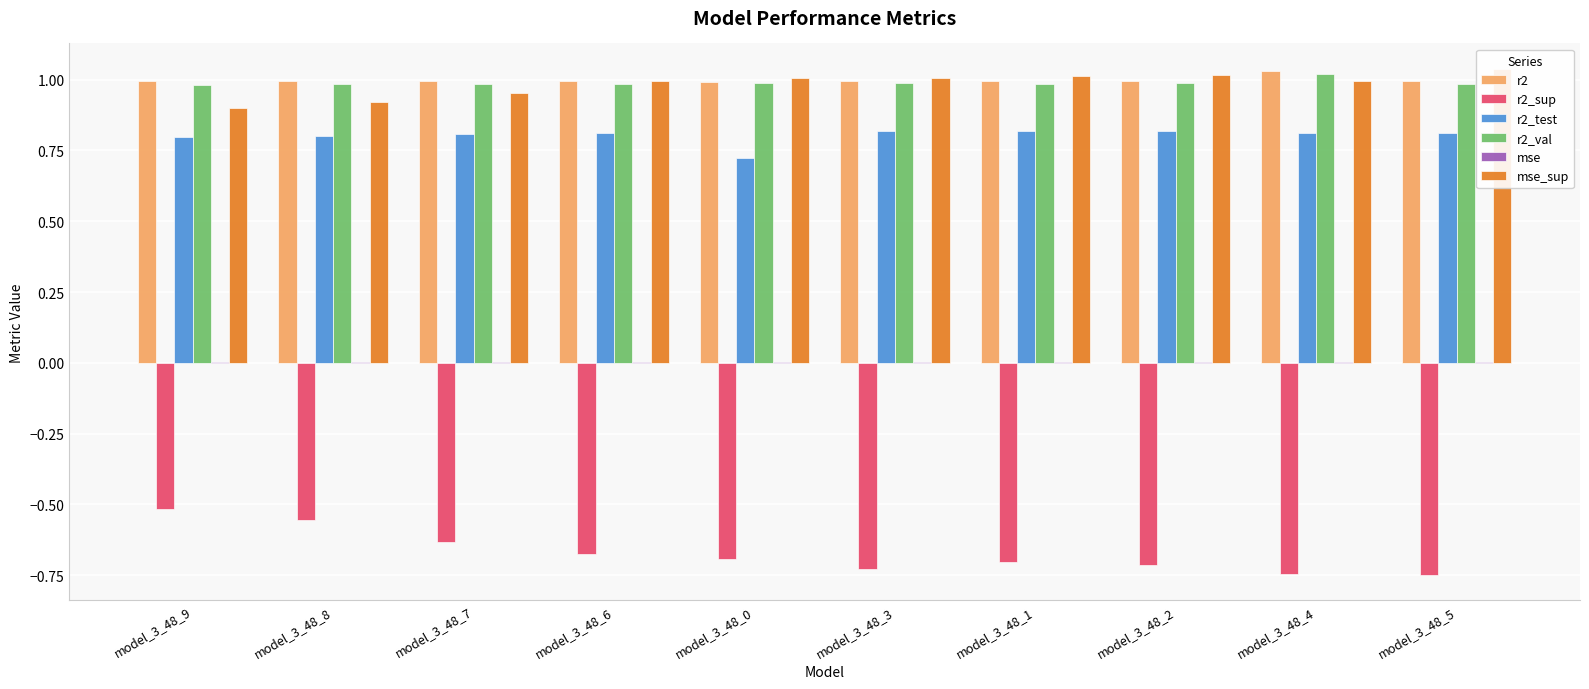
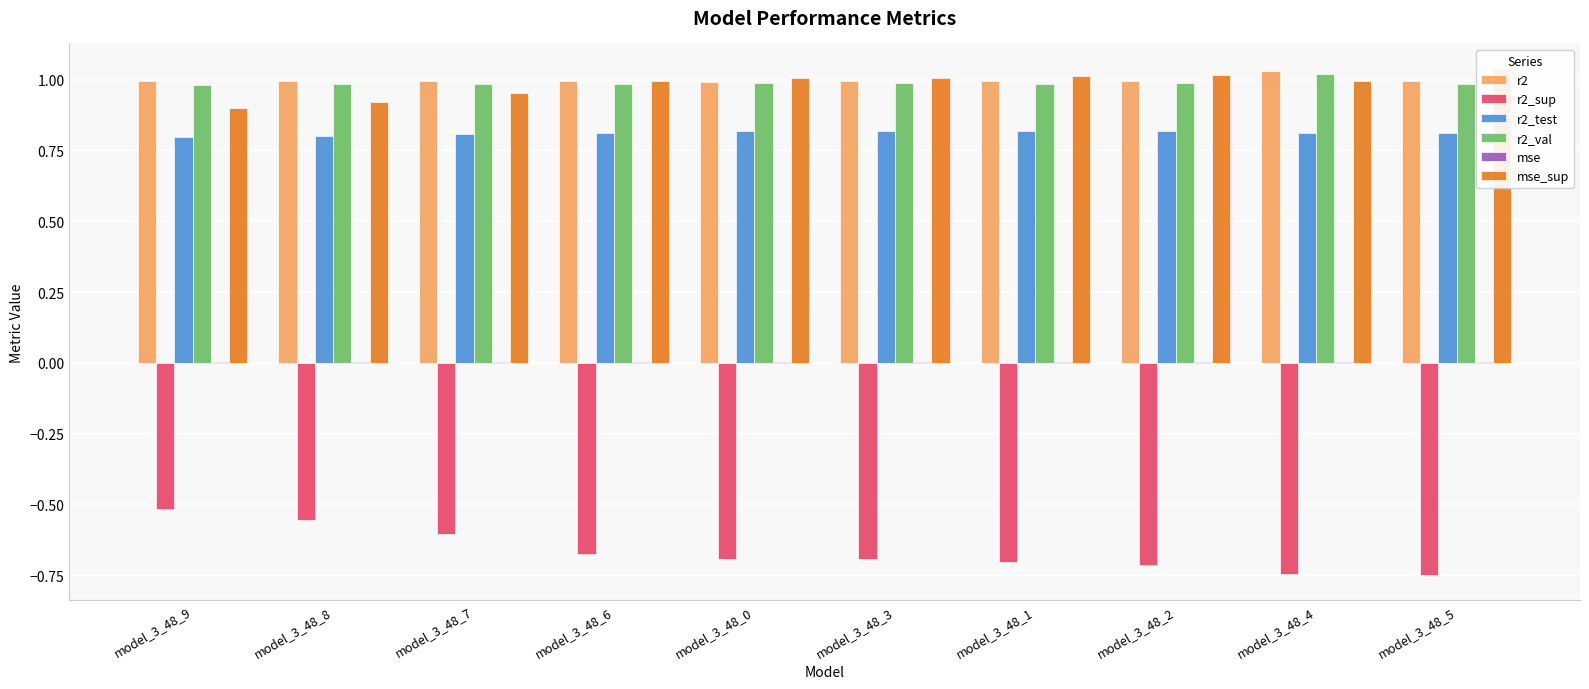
  {
    "r2": {
      "model_3_48_9": 0.99,
      "model_3_48_8": 0.99,
      "model_3_48_7": 0.99,
      "model_3_48_6": 0.99,
      "model_3_48_0": 0.99,
      "model_3_48_3": 0.99,
      "model_3_48_1": 0.99,
      "model_3_48_2": 0.99,
      "model_3_48_4": 1.03,
      "model_3_48_5": 0.99
    },
    "r2_sup": {
      "model_3_48_9": -0.52,
      "model_3_48_8": -0.55,
-     "model_3_48_7": -0.63,
+     "model_3_48_7": -0.60,
      "model_3_48_6": -0.68,
      "model_3_48_0": -0.69,
-     "model_3_48_3": -0.73,
+     "model_3_48_3": -0.69,
      "model_3_48_1": -0.70,
      "model_3_48_2": -0.71,
      "model_3_48_4": -0.75,
      "model_3_48_5": -0.75
    },
    "r2_test": {
      "model_3_48_9": 0.80,
      "model_3_48_8": 0.80,
      "model_3_48_7": 0.81,
      "model_3_48_6": 0.81,
-     "model_3_48_0": 0.72,
+     "model_3_48_0": 0.82,
      "model_3_48_3": 0.82,
      "model_3_48_1": 0.82,
      "model_3_48_2": 0.82,
      "model_3_48_4": 0.81,
      "model_3_48_5": 0.81
    },
    "r2_val": {
      "model_3_48_9": 0.98,
      "model_3_48_8": 0.98,
      "model_3_48_7": 0.98,
      "model_3_48_6": 0.98,
      "model_3_48_0": 0.99,
      "model_3_48_3": 0.99,
      "model_3_48_1": 0.99,
      "model_3_48_2": 0.99,
      "model_3_48_4": 1.02,
      "model_3_48_5": 0.99
    },
    "mse_sup": {
      "model_3_48_9": 0.90,
      "model_3_48_8": 0.92,
      "model_3_48_7": 0.95,
      "model_3_48_6": 1.00,
      "model_3_48_0": 1.00,
      "model_3_48_3": 1.00,
      "model_3_48_1": 1.01,
      "model_3_48_2": 1.02,
      "model_3_48_4": 1.00
    }
  }
